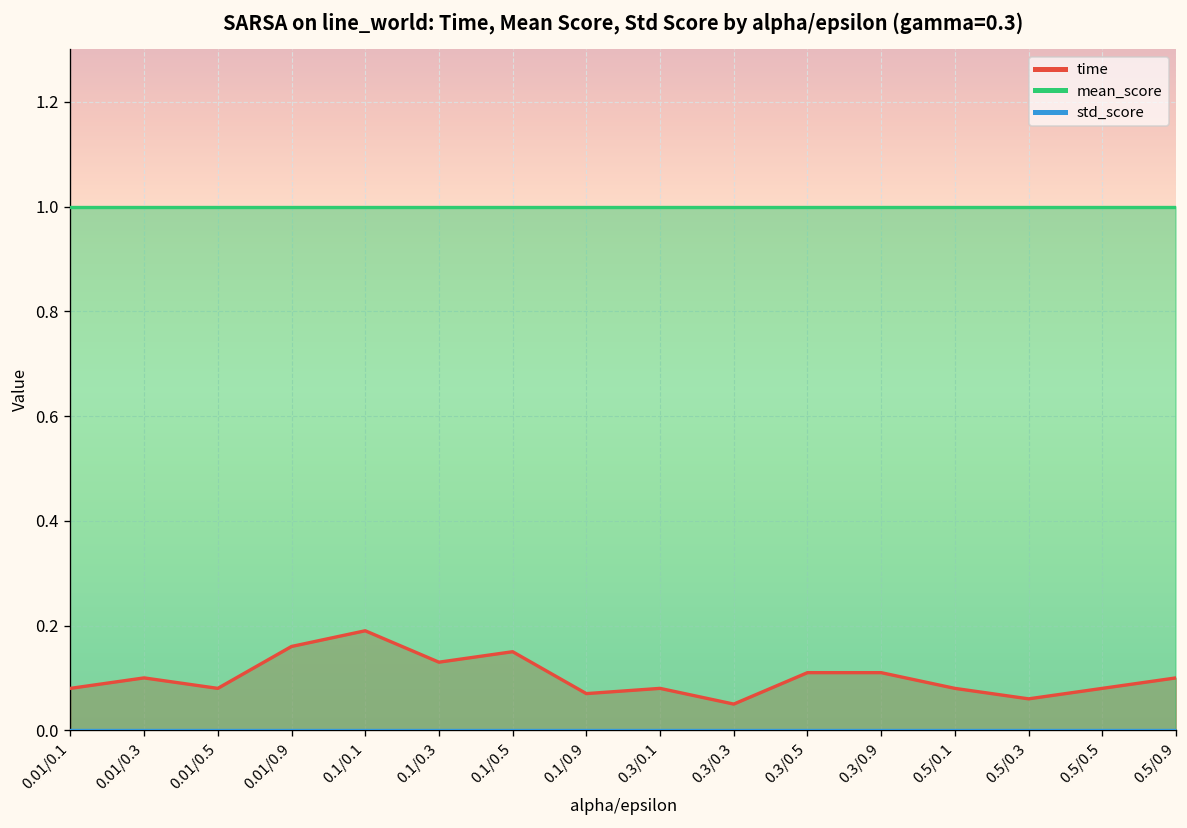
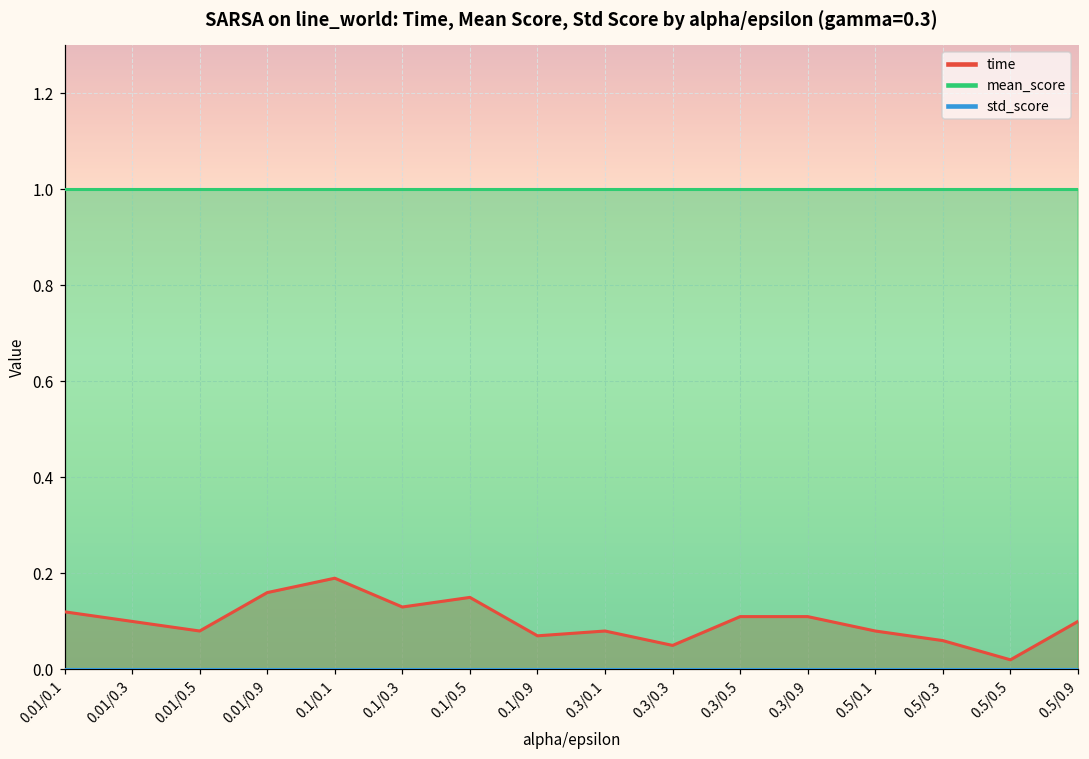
  {
    "time": {
-     "0.01/0.1": 0.08,
+     "0.01/0.1": 0.12,
      "0.01/0.3": 0.10,
      "0.01/0.5": 0.08,
      "0.01/0.9": 0.16,
      "0.1/0.1": 0.19,
      "0.1/0.3": 0.13,
      "0.1/0.5": 0.15,
      "0.1/0.9": 0.07,
      "0.3/0.1": 0.08,
      "0.3/0.3": 0.05,
      "0.3/0.5": 0.11,
      "0.3/0.9": 0.11,
      "0.5/0.1": 0.08,
      "0.5/0.3": 0.06,
-     "0.5/0.5": 0.08,
+     "0.5/0.5": 0.02,
      "0.5/0.9": 0.10
    },
    "mean_score": {
      "0.01/0.1": 1.00,
      "0.01/0.3": 1.00,
      "0.01/0.5": 1.00,
      "0.01/0.9": 1.00,
      "0.1/0.1": 1.00,
      "0.1/0.3": 1.00,
      "0.1/0.5": 1.00,
      "0.1/0.9": 1.00,
      "0.3/0.1": 1.00,
      "0.3/0.3": 1.00,
      "0.3/0.5": 1.00,
      "0.3/0.9": 1.00,
      "0.5/0.1": 1.00,
      "0.5/0.3": 1.00,
      "0.5/0.5": 1.00,
      "0.5/0.9": 1.00
    },
    "std_score": {
      "0.01/0.1": 0.00,
      "0.01/0.3": 0.00,
      "0.01/0.5": 0.00,
      "0.01/0.9": 0.00,
      "0.1/0.1": 0.00,
      "0.1/0.3": 0.00,
      "0.1/0.5": 0.00,
      "0.1/0.9": 0.00,
      "0.3/0.1": 0.00,
      "0.3/0.3": 0.00,
      "0.3/0.5": 0.00,
      "0.3/0.9": 0.00,
      "0.5/0.1": 0.00,
      "0.5/0.3": 0.00,
      "0.5/0.5": 0.00,
      "0.5/0.9": 0.00
    }
  }
